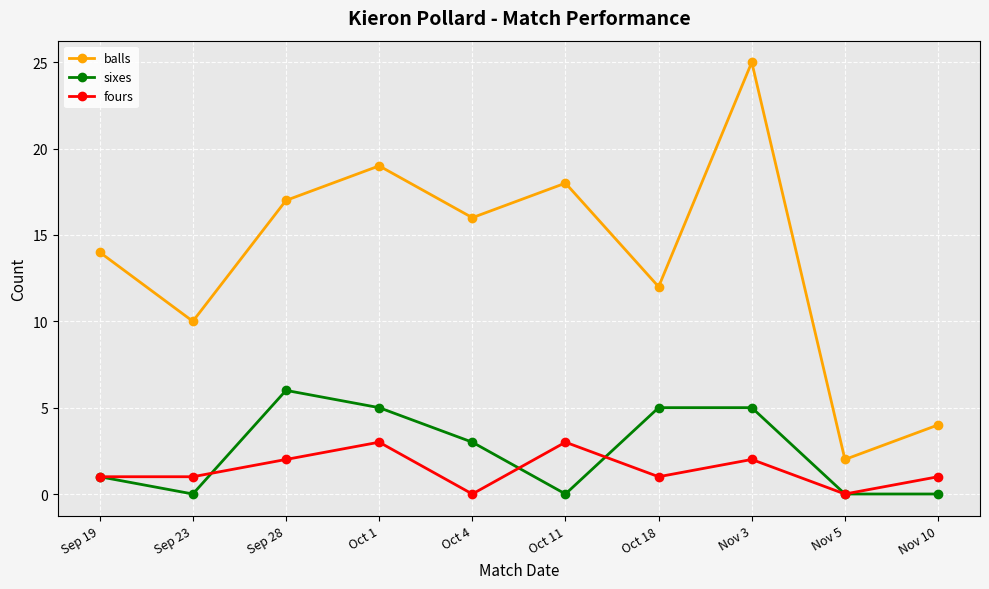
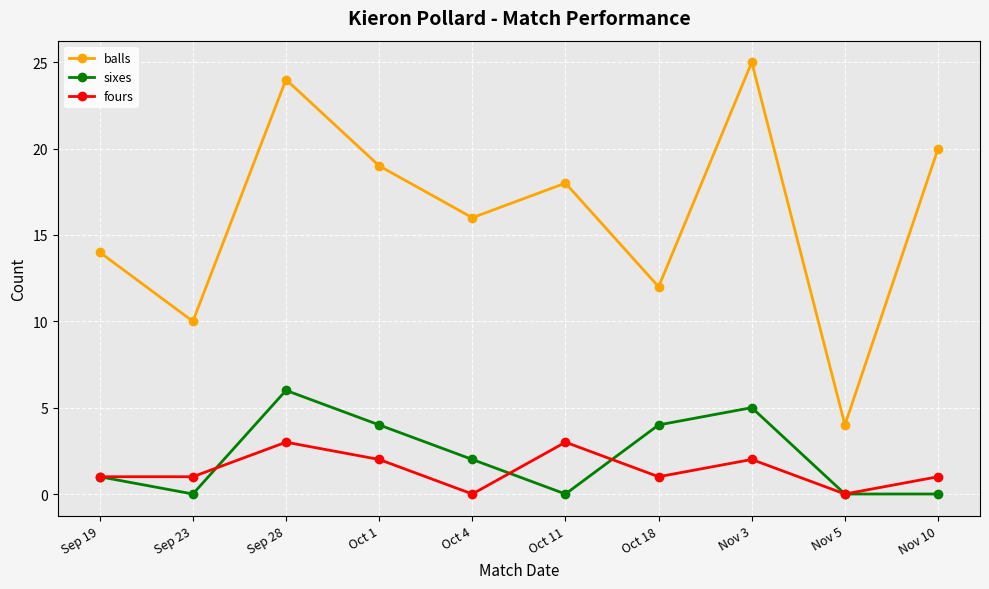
  {
    "balls": {
      "Sep 19": 14,
      "Sep 23": 10,
-     "Sep 28": 17,
+     "Sep 28": 24,
      "Oct 1": 19,
      "Oct 4": 16,
      "Oct 11": 18,
      "Oct 18": 12,
      "Nov 3": 25,
-     "Nov 5": 2,
-     "Nov 10": 4
+     "Nov 5": 4,
+     "Nov 10": 20
    },
    "sixes": {
      "Sep 23": 0,
      "Sep 28": 6,
-     "Oct 1": 5,
-     "Oct 4": 3,
+     "Oct 1": 4,
+     "Oct 4": 2,
      "Oct 11": 0,
-     "Oct 18": 5,
+     "Oct 18": 4,
      "Nov 3": 5,
      "Nov 10": 0
    },
    "fours": {
      "Sep 23": 1,
-     "Sep 28": 2,
-     "Oct 1": 3,
+     "Sep 28": 3,
+     "Oct 1": 2,
      "Oct 4": 0,
      "Oct 11": 3,
      "Oct 18": 1,
      "Nov 3": 2,
      "Nov 10": 1
    }
  }
